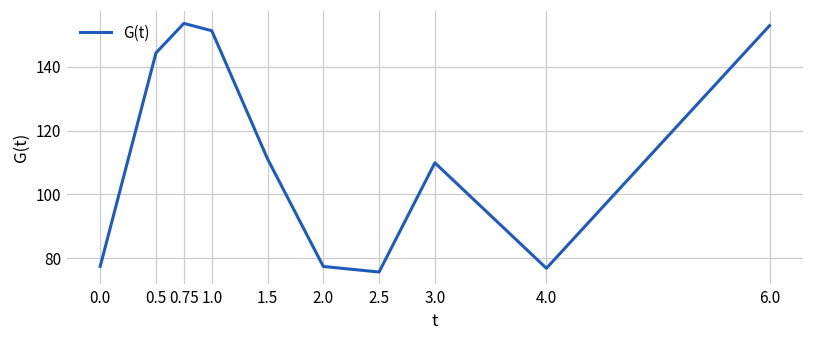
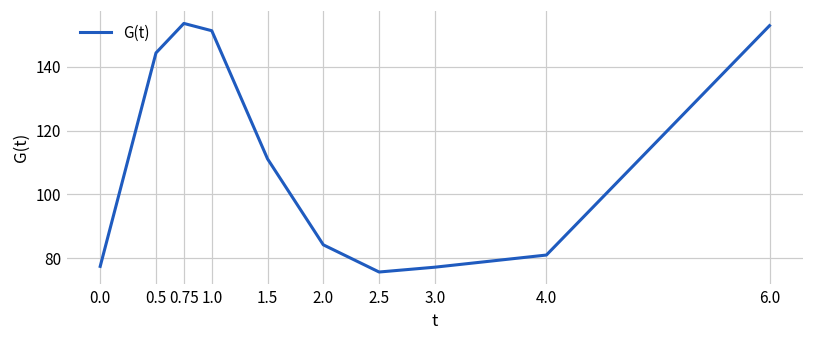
  {
    "0.0": 77,
    "0.5": 144,
    "0.75": 154,
    "1.0": 151,
    "1.5": 111,
-   "2.0": 77,
+   "2.0": 84,
    "2.5": 76,
-   "3.0": 110,
-   "4.0": 77,
+   "3.0": 77,
+   "4.0": 81,
    "6.0": 153
  }
